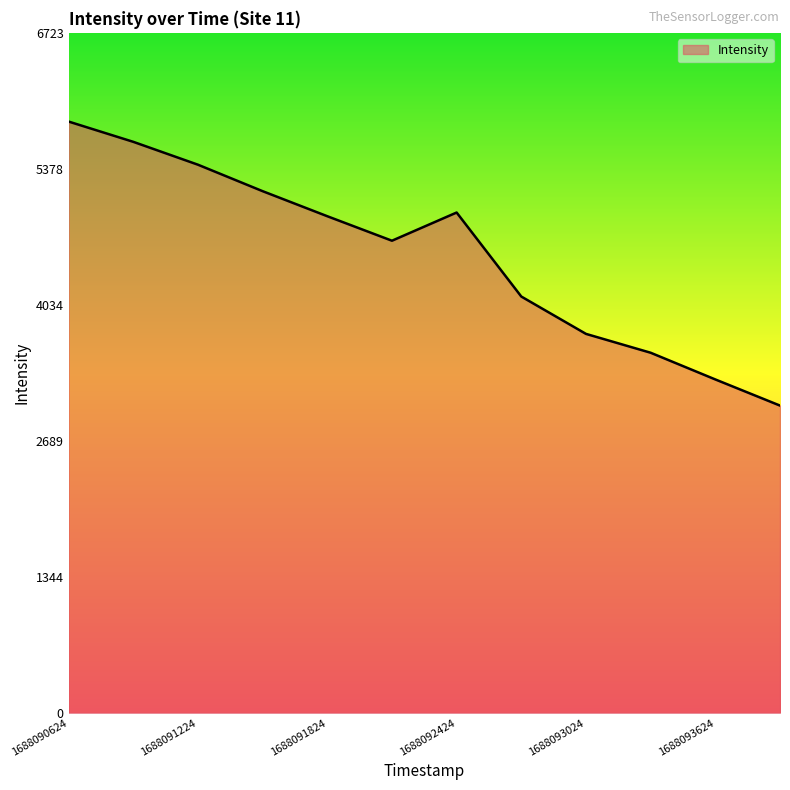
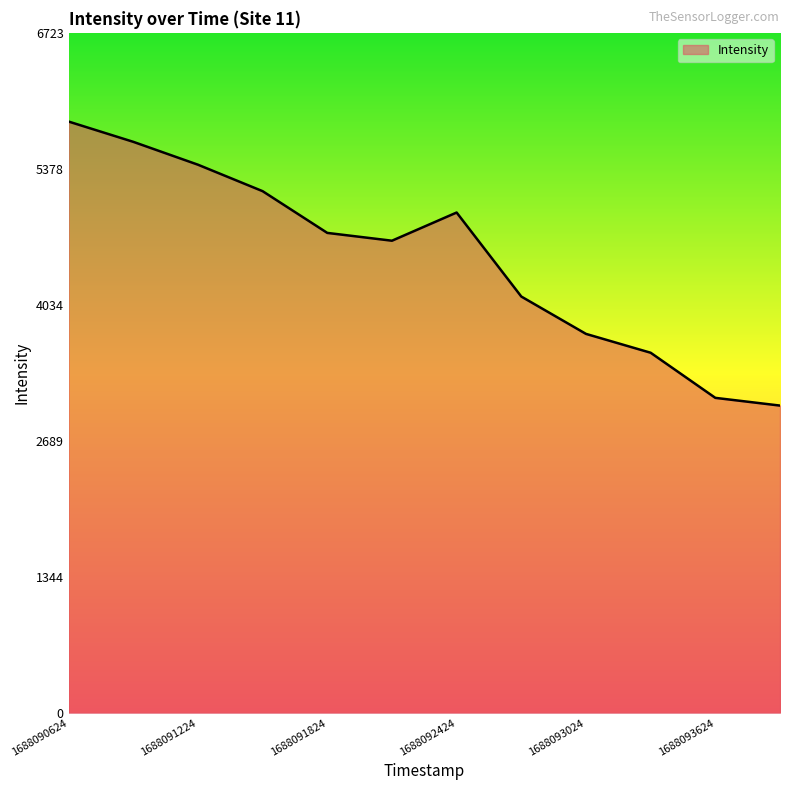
  {
    "1688090624": 5850,
    "1688091224": 5420,
-   "1688091824": 4910,
+   "1688091824": 4750,
    "1688092424": 4950,
    "1688093024": 3750,
-   "1688093624": 3300
+   "1688093624": 3110
  }
